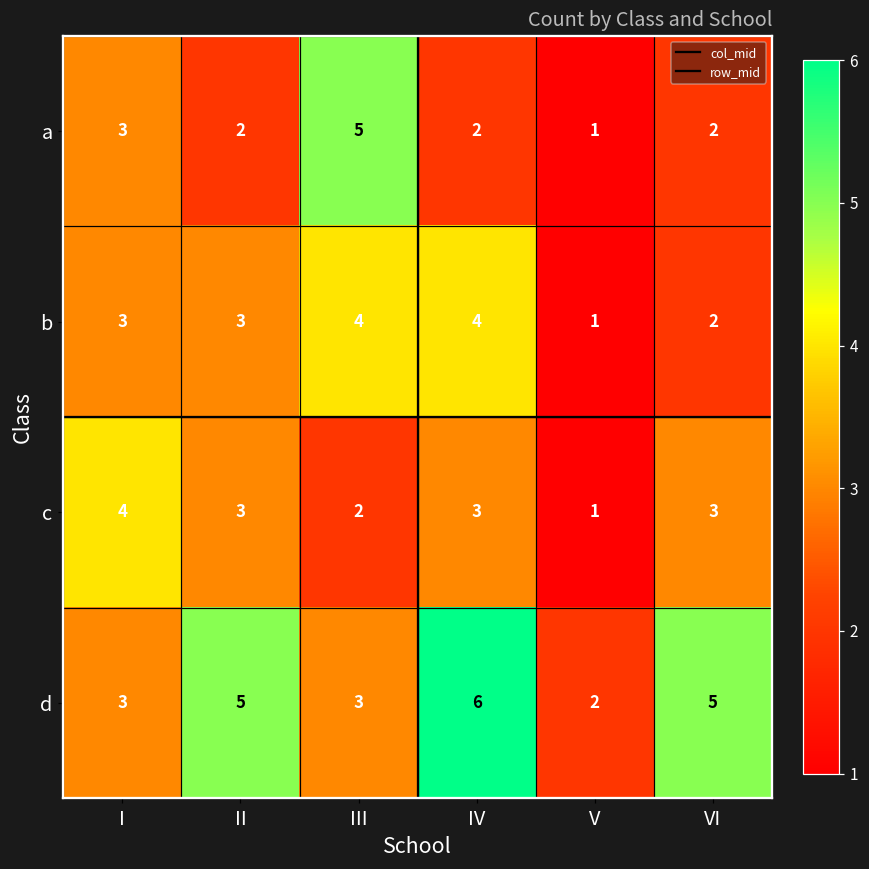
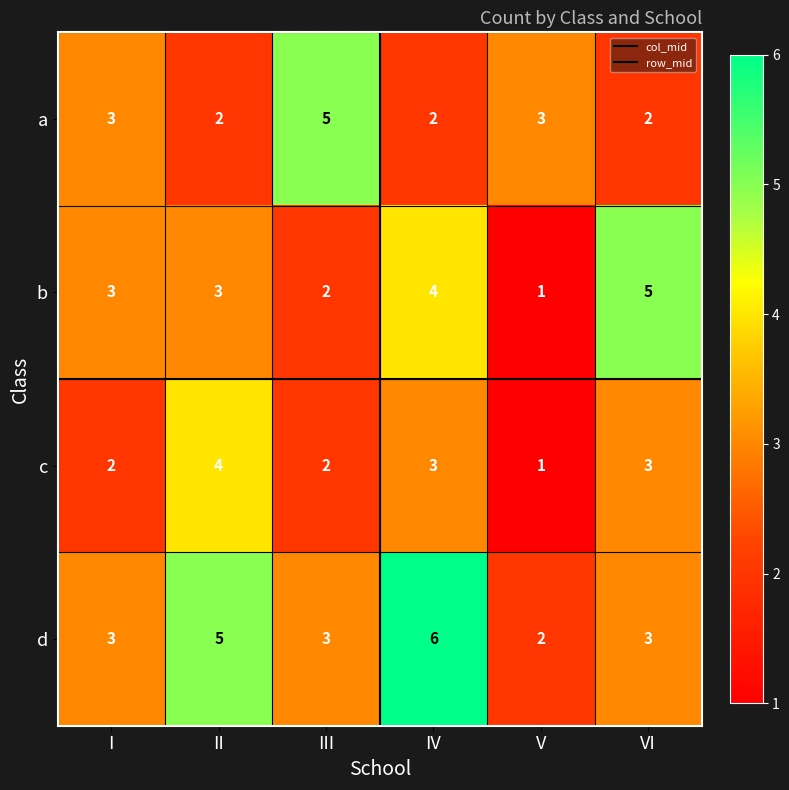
  {
    "a": {
      "I": 3,
      "II": 2,
      "III": 5,
      "IV": 2,
-     "V": 1,
+     "V": 3,
      "VI": 2
    },
    "b": {
      "I": 3,
      "II": 3,
-     "III": 4,
+     "III": 2,
      "IV": 4,
      "V": 1,
-     "VI": 2
+     "VI": 5
    },
    "c": {
-     "I": 4,
-     "II": 3,
+     "I": 2,
+     "II": 4,
      "III": 2,
      "IV": 3,
      "V": 1,
      "VI": 3
    },
    "d": {
      "I": 3,
      "II": 5,
      "III": 3,
      "IV": 6,
      "V": 2,
-     "VI": 5
+     "VI": 3
    }
  }
